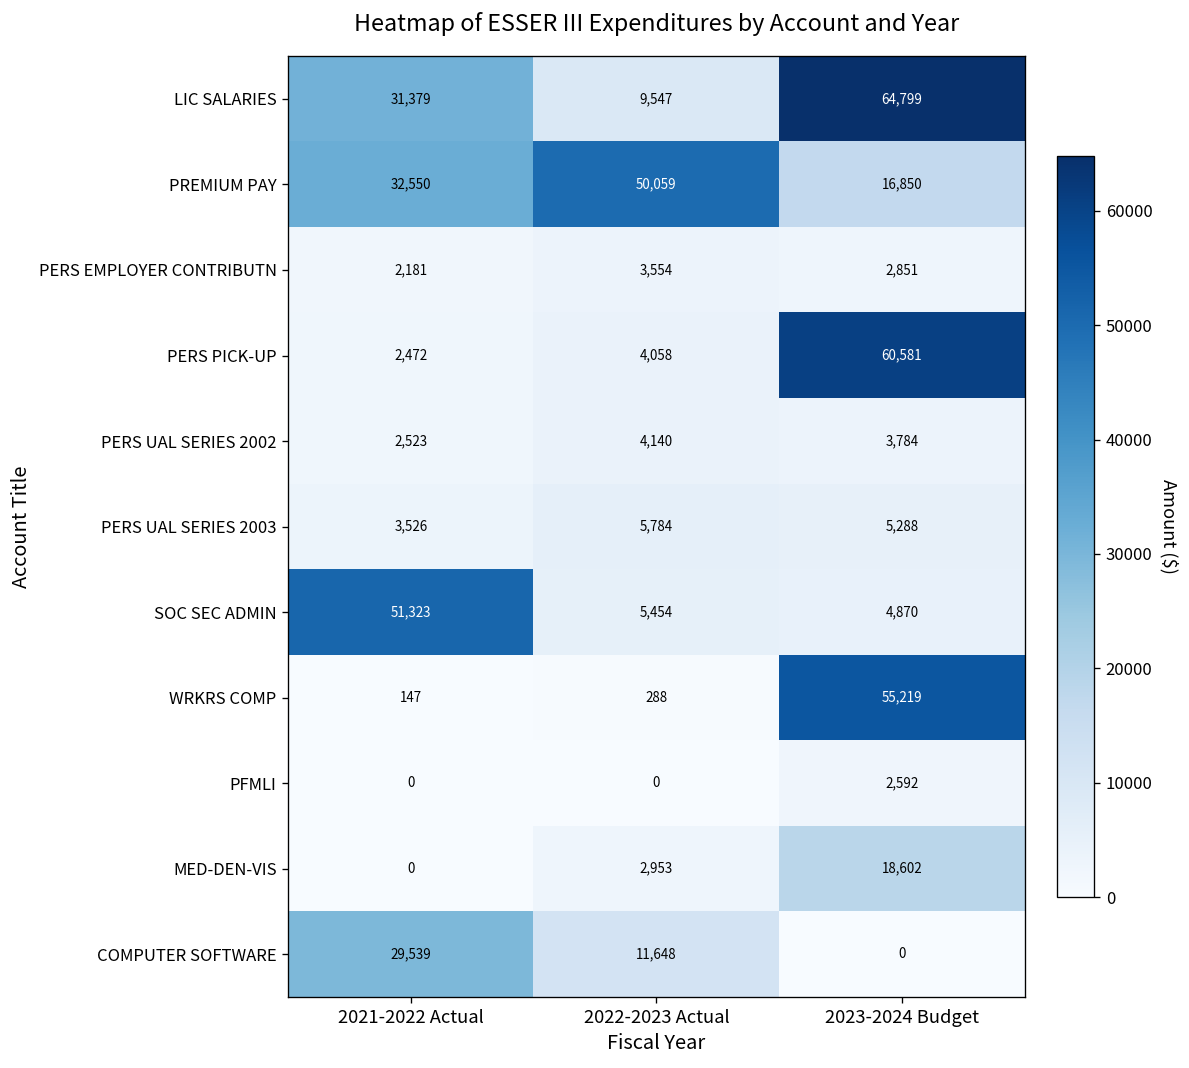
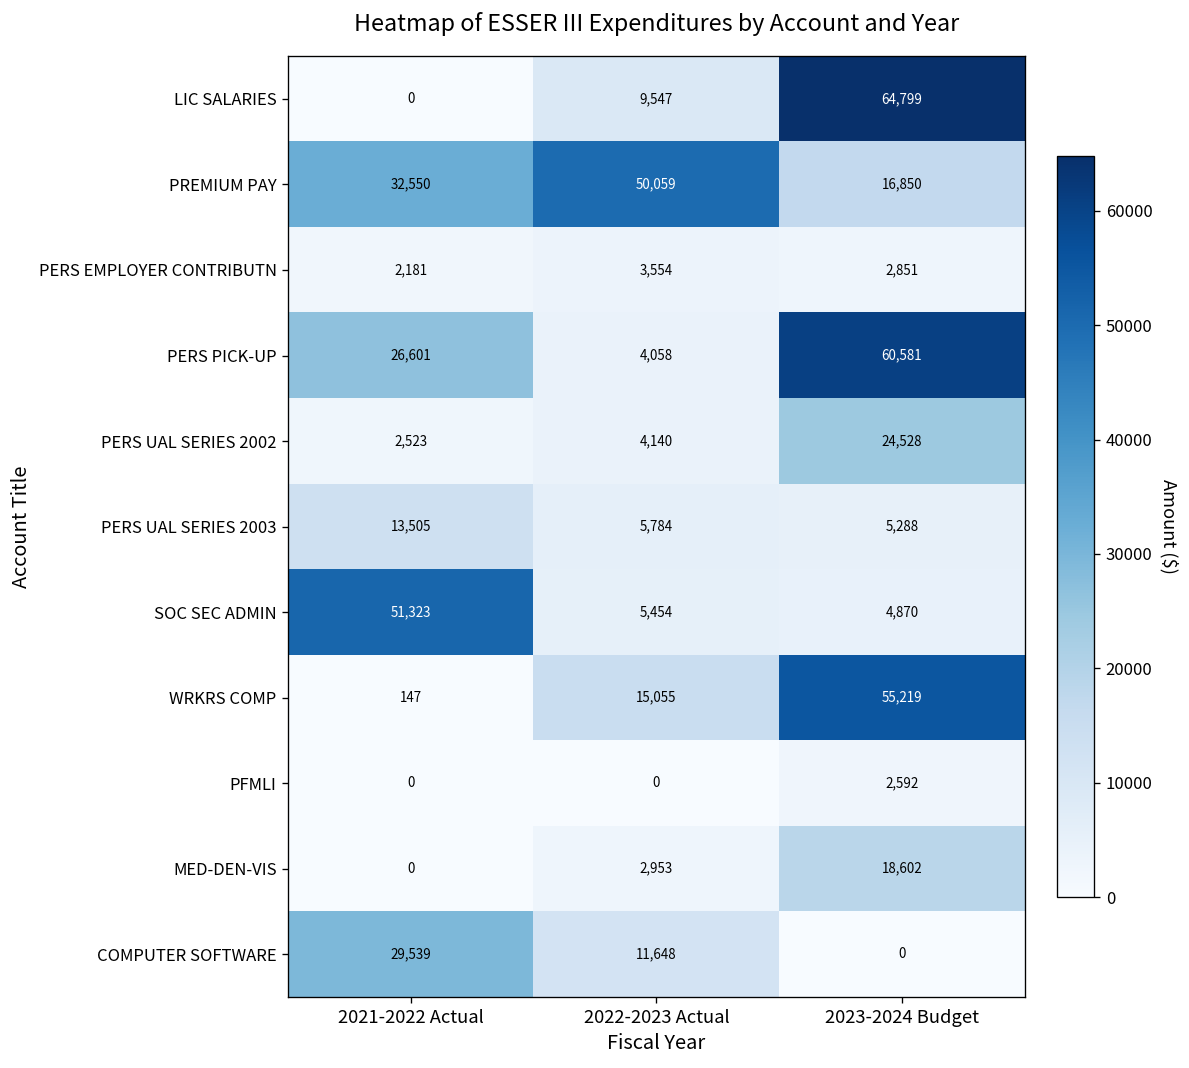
  {
    "LIC SALARIES": {
-     "2021-2022 Actual": "31,379",
+     "2021-2022 Actual": "0",
      "2022-2023 Actual": "9,547",
      "2023-2024 Budget": "64,799"
    },
    "PREMIUM PAY": {
      "2021-2022 Actual": "32,550",
      "2022-2023 Actual": "50,059",
      "2023-2024 Budget": "16,850"
    },
    "PERS EMPLOYER CONTRIBUTN": {
      "2021-2022 Actual": "2,181",
      "2022-2023 Actual": "3,554",
      "2023-2024 Budget": "2,851"
    },
    "PERS PICK-UP": {
-     "2021-2022 Actual": "2,472",
+     "2021-2022 Actual": "26,601",
      "2022-2023 Actual": "4,058",
      "2023-2024 Budget": "60,581"
    },
    "PERS UAL SERIES 2002": {
      "2021-2022 Actual": "2,523",
      "2022-2023 Actual": "4,140",
-     "2023-2024 Budget": "3,784"
+     "2023-2024 Budget": "24,528"
    },
    "PERS UAL SERIES 2003": {
-     "2021-2022 Actual": "3,526",
+     "2021-2022 Actual": "13,505",
      "2022-2023 Actual": "5,784",
      "2023-2024 Budget": "5,288"
    },
    "SOC SEC ADMIN": {
      "2021-2022 Actual": "51,323",
      "2022-2023 Actual": "5,454",
      "2023-2024 Budget": "4,870"
    },
    "WRKRS COMP": {
      "2021-2022 Actual": "147",
-     "2022-2023 Actual": "288",
+     "2022-2023 Actual": "15,055",
      "2023-2024 Budget": "55,219"
    },
    "PFMLI": {
      "2021-2022 Actual": "0",
      "2022-2023 Actual": "0",
      "2023-2024 Budget": "2,592"
    },
    "MED-DEN-VIS": {
      "2021-2022 Actual": "0",
      "2022-2023 Actual": "2,953",
      "2023-2024 Budget": "18,602"
    },
    "COMPUTER SOFTWARE": {
      "2021-2022 Actual": "29,539",
      "2022-2023 Actual": "11,648",
      "2023-2024 Budget": "0"
    }
  }
